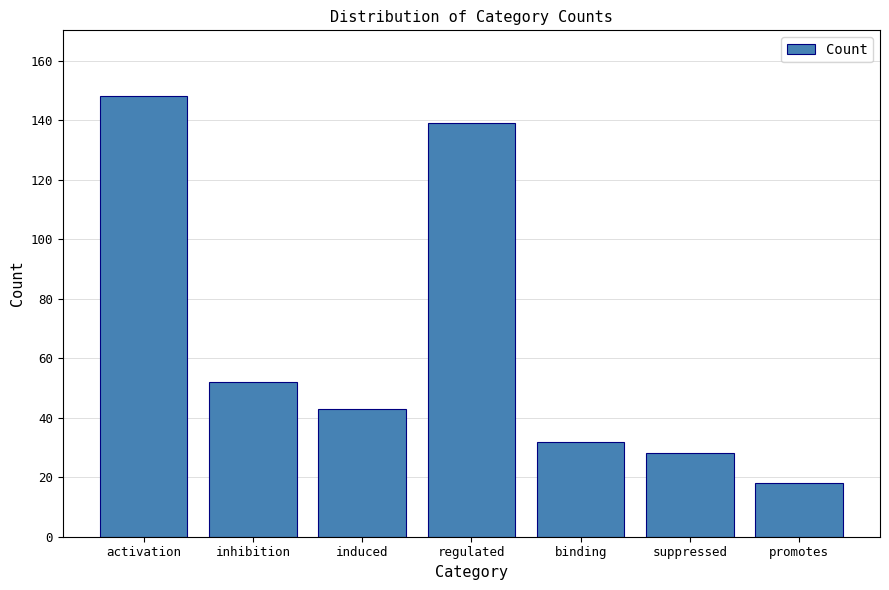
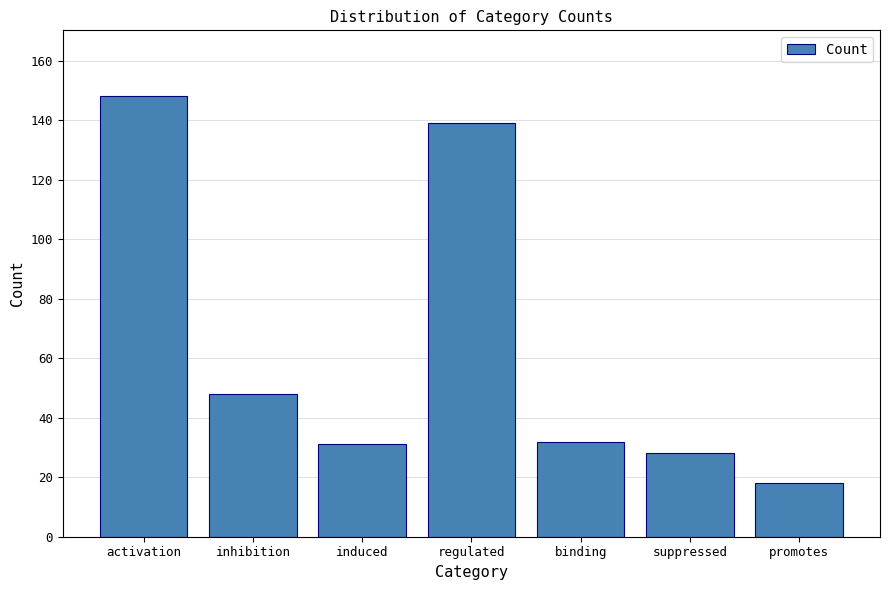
  {
    "activation": 148,
-   "inhibition": 52,
-   "induced": 43,
+   "inhibition": 48,
+   "induced": 31,
    "regulated": 139,
    "binding": 32,
    "suppressed": 28,
    "promotes": 18
  }
